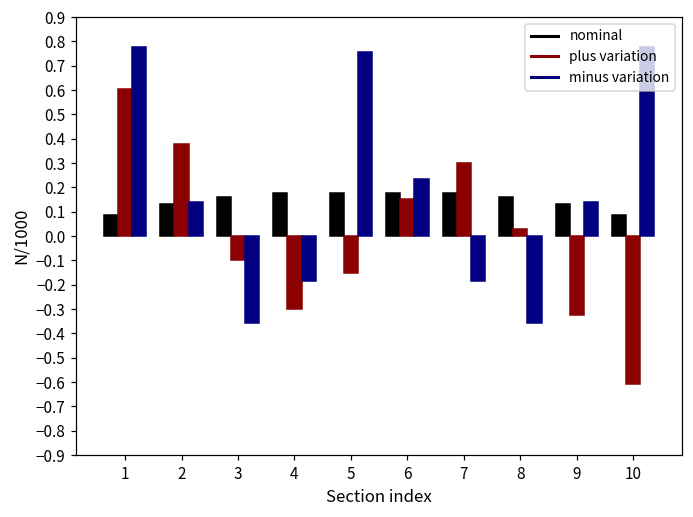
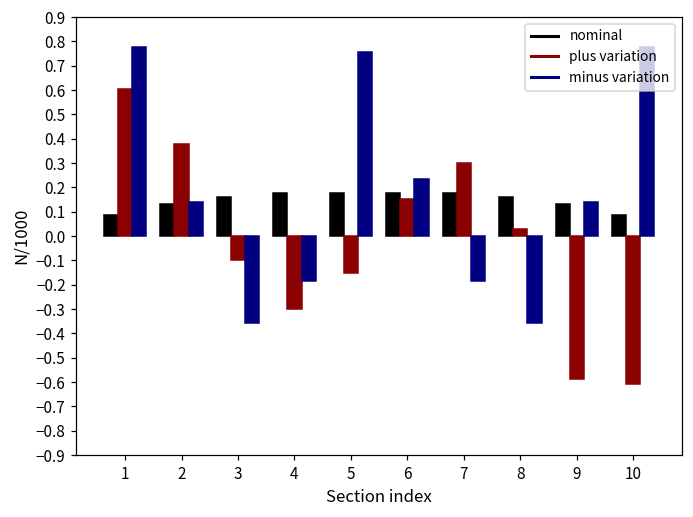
  {
    "nominal": {
      "1": 0.09,
      "2": 0.13,
      "3": 0.16,
      "4": 0.18,
      "5": 0.18,
      "6": 0.18,
      "7": 0.18,
      "8": 0.16,
      "9": 0.13,
      "10": 0.09
    },
    "plus variation": {
      "1": 0.61,
      "2": 0.38,
      "3": -0.10,
      "4": -0.30,
      "5": -0.15,
      "6": 0.15,
      "7": 0.30,
      "8": 0.03,
-     "9": -0.33,
+     "9": -0.59,
      "10": -0.61
    },
    "minus variation": {
      "1": 0.78,
      "2": 0.14,
      "3": -0.36,
      "4": -0.18,
      "5": 0.76,
      "6": 0.24,
      "7": -0.18,
      "8": -0.36,
      "9": 0.14
    }
  }
